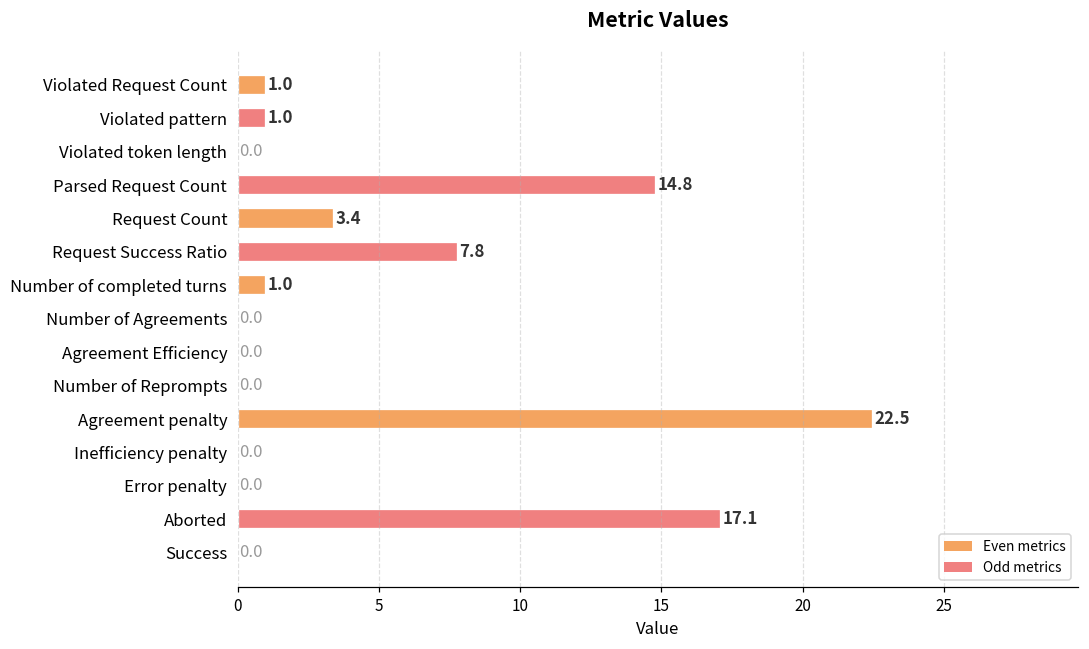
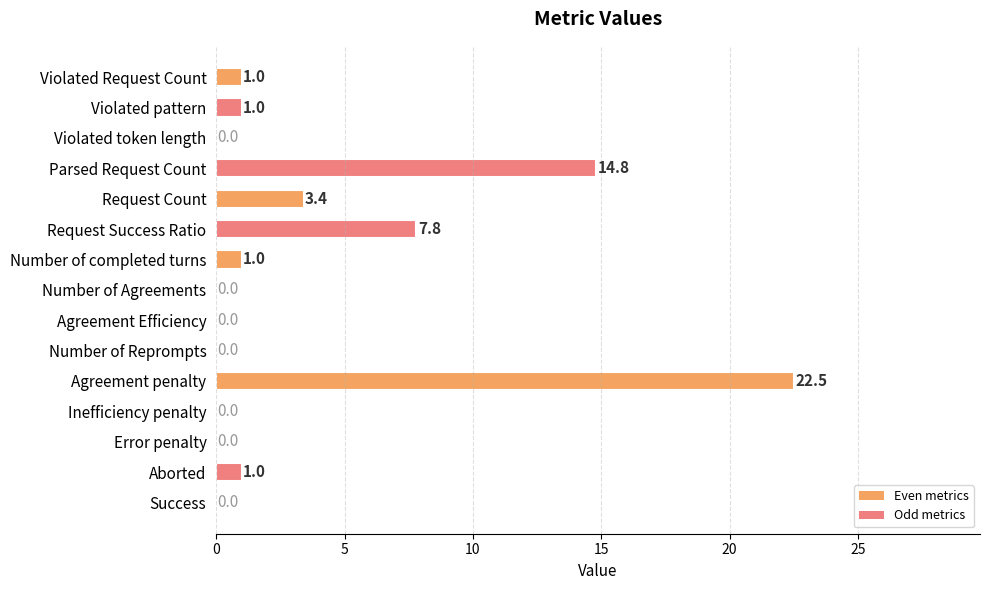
  {
    "Violated Request Count": 1.0,
    "Violated pattern": 1.0,
    "Violated token length": 0.0,
    "Parsed Request Count": 14.8,
    "Request Count": 3.4,
    "Request Success Ratio": 7.8,
    "Number of completed turns": 1.0,
    "Number of Agreements": 0.0,
    "Agreement Efficiency": 0.0,
    "Number of Reprompts": 0.0,
    "Agreement penalty": 22.5,
    "Inefficiency penalty": 0.0,
    "Error penalty": 0.0,
-   "Aborted": 17.1,
+   "Aborted": 1.0,
    "Success": 0.0
  }
